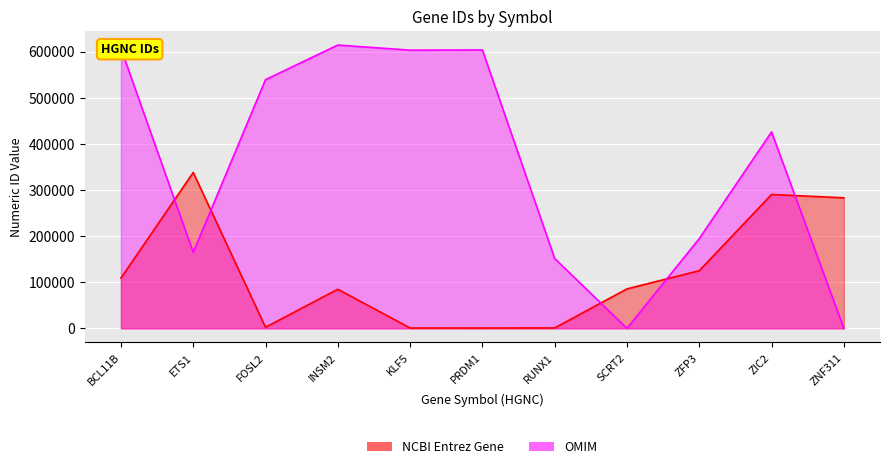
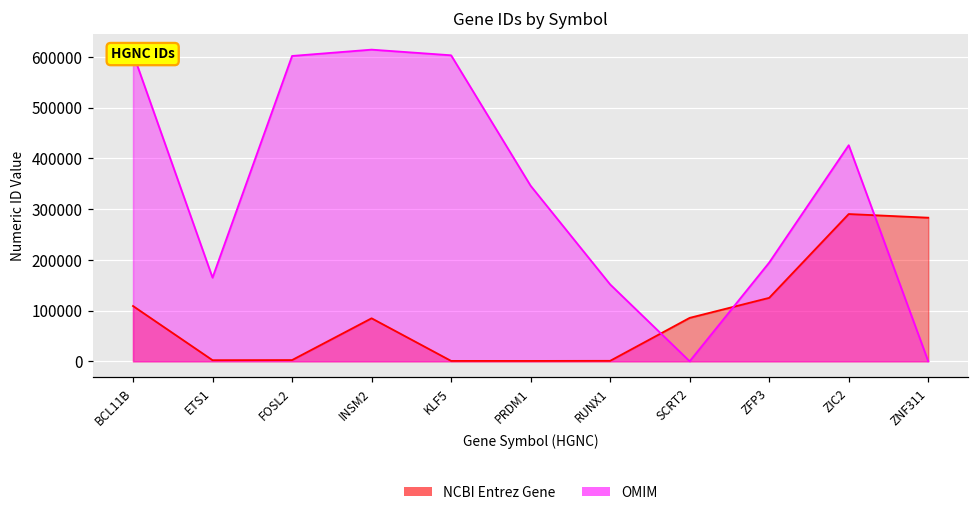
  {
    "NCBI Entrez Gene": {
      "BCL11B": 110000,
-     "ETS1": 340000,
+     "ETS1": 0,
      "FOSL2": 0,
      "INSM2": 80000,
      "KLF5": 0,
      "PRDM1": 0,
      "RUNX1": 0,
      "SCRT2": 90000,
      "ZFP3": 120000,
      "ZIC2": 290000,
      "ZNF311": 280000
    },
    "OMIM": {
      "ETS1": 160000,
-     "FOSL2": 540000,
+     "FOSL2": 600000,
      "INSM2": 610000,
      "KLF5": 600000,
-     "PRDM1": 600000,
+     "PRDM1": 350000,
      "RUNX1": 150000,
      "SCRT2": 0,
      "ZFP3": 190000,
      "ZIC2": 430000,
      "ZNF311": 0
    }
  }
